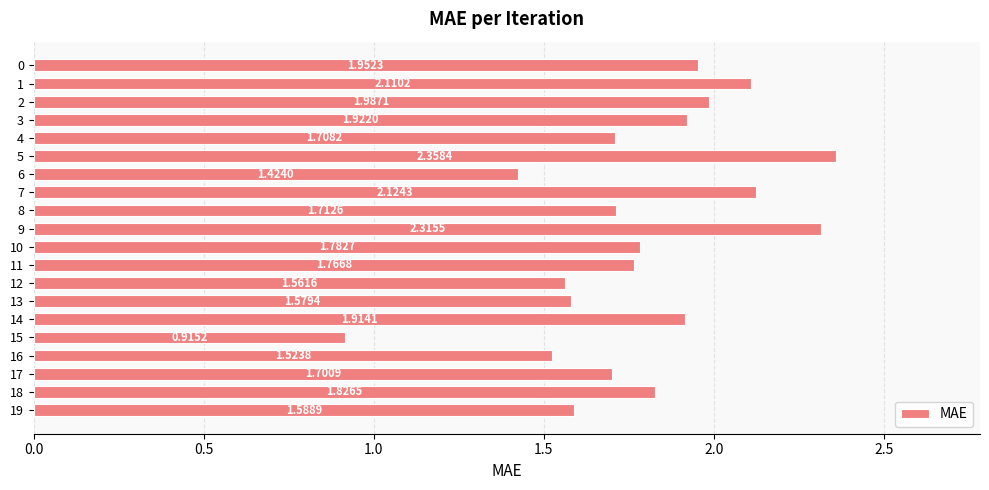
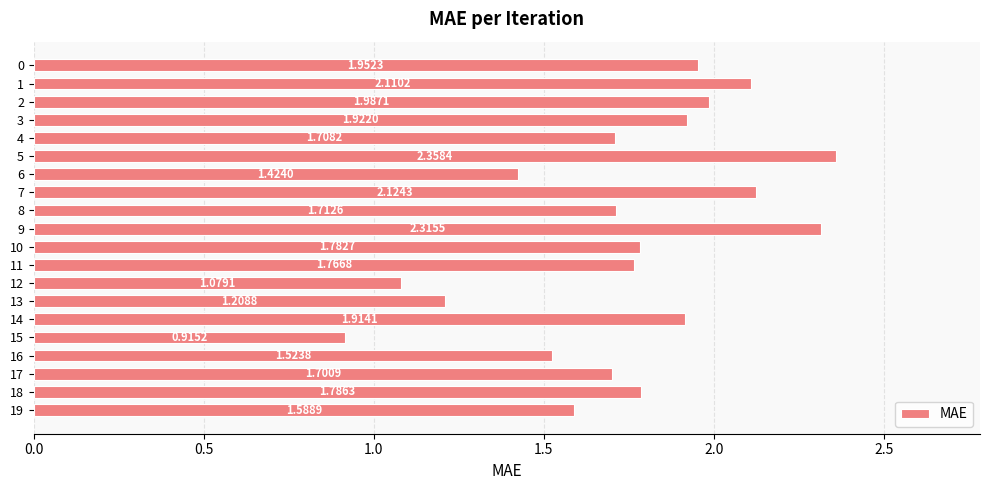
  {
    "0": 1.9523,
    "1": 2.1102,
    "2": 1.9871,
    "3": 1.9220,
    "4": 1.7082,
    "5": 2.3584,
    "6": 1.4240,
    "7": 2.1243,
    "8": 1.7126,
    "9": 2.3155,
    "10": 1.7827,
    "11": 1.7668,
-   "12": 1.5616,
-   "13": 1.5794,
+   "12": 1.0791,
+   "13": 1.2088,
    "14": 1.9141,
    "15": 0.9152,
    "16": 1.5238,
    "17": 1.7009,
-   "18": 1.8265,
+   "18": 1.7863,
    "19": 1.5889
  }
